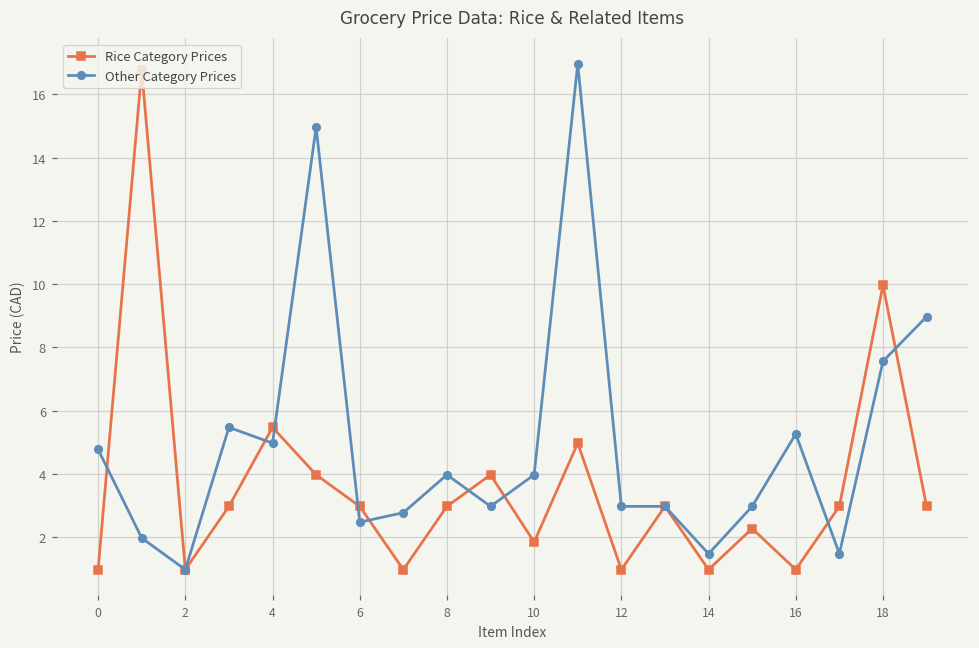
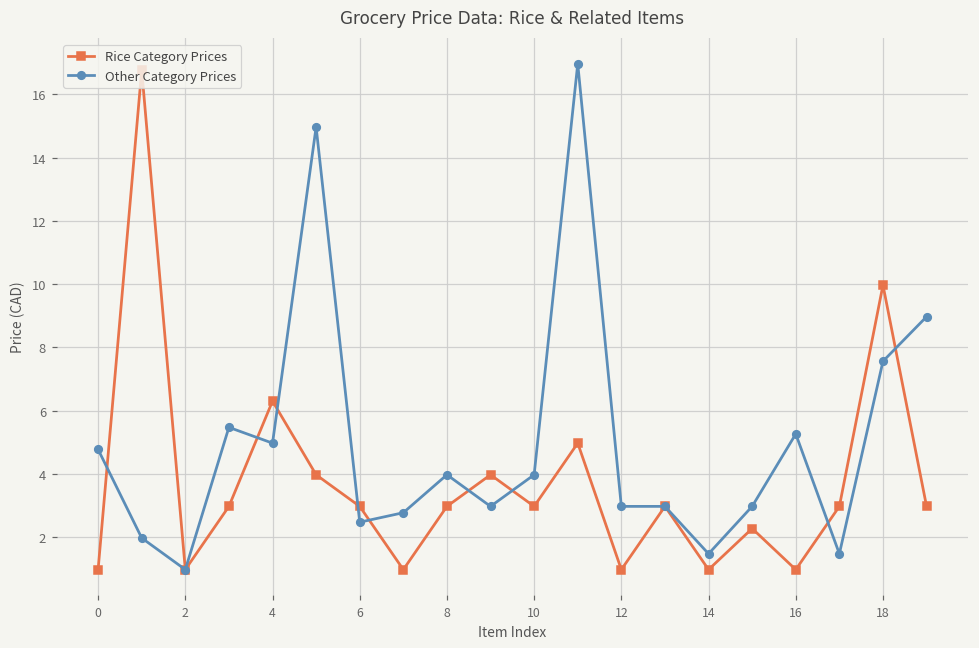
  {
    "Rice Category Prices": {
      "0": 1.0,
-     "4": 5.5,
+     "4": 6.3,
      "6": 3.0,
      "8": 3.0,
-     "10": 1.8,
+     "10": 3.0,
      "12": 1.0,
      "14": 1.0,
      "16": 1.0,
      "18": 10.0
    },
    "Other Category Prices": {
      "0": 4.8,
      "4": 5.0,
      "6": 2.5,
      "8": 4.0,
      "10": 4.0,
      "12": 3.0,
      "14": 1.5,
      "16": 5.3,
      "18": 7.6
    }
  }
